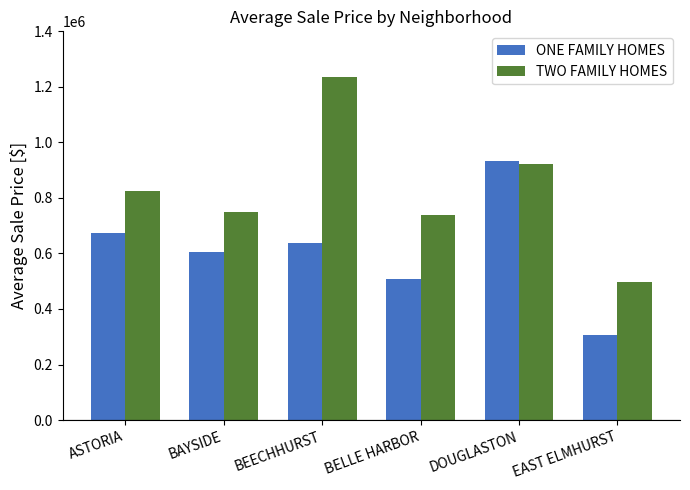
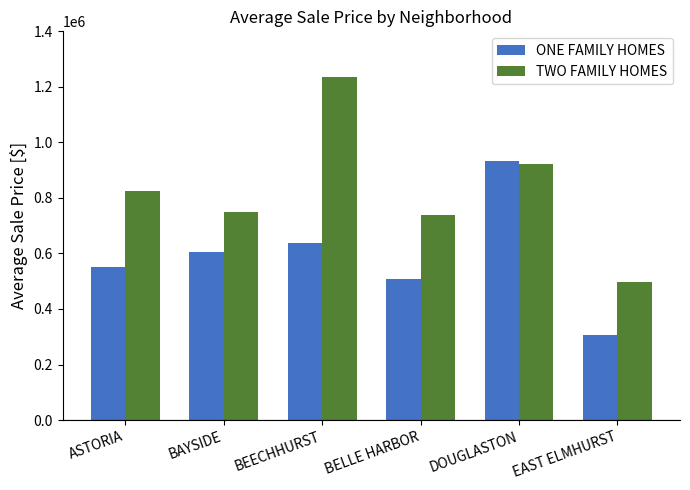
  {
    "ONE FAMILY HOMES": {
-     "ASTORIA": 670000,
+     "ASTORIA": 550000,
      "BAYSIDE": 610000,
      "BEECHHURST": 640000,
      "BELLE HARBOR": 510000,
      "DOUGLASTON": 930000,
      "EAST ELMHURST": 310000
    },
    "TWO FAMILY HOMES": {
      "ASTORIA": 820000,
      "BAYSIDE": 750000,
      "BEECHHURST": 1240000,
      "BELLE HARBOR": 740000,
      "DOUGLASTON": 920000,
      "EAST ELMHURST": 500000
    }
  }
